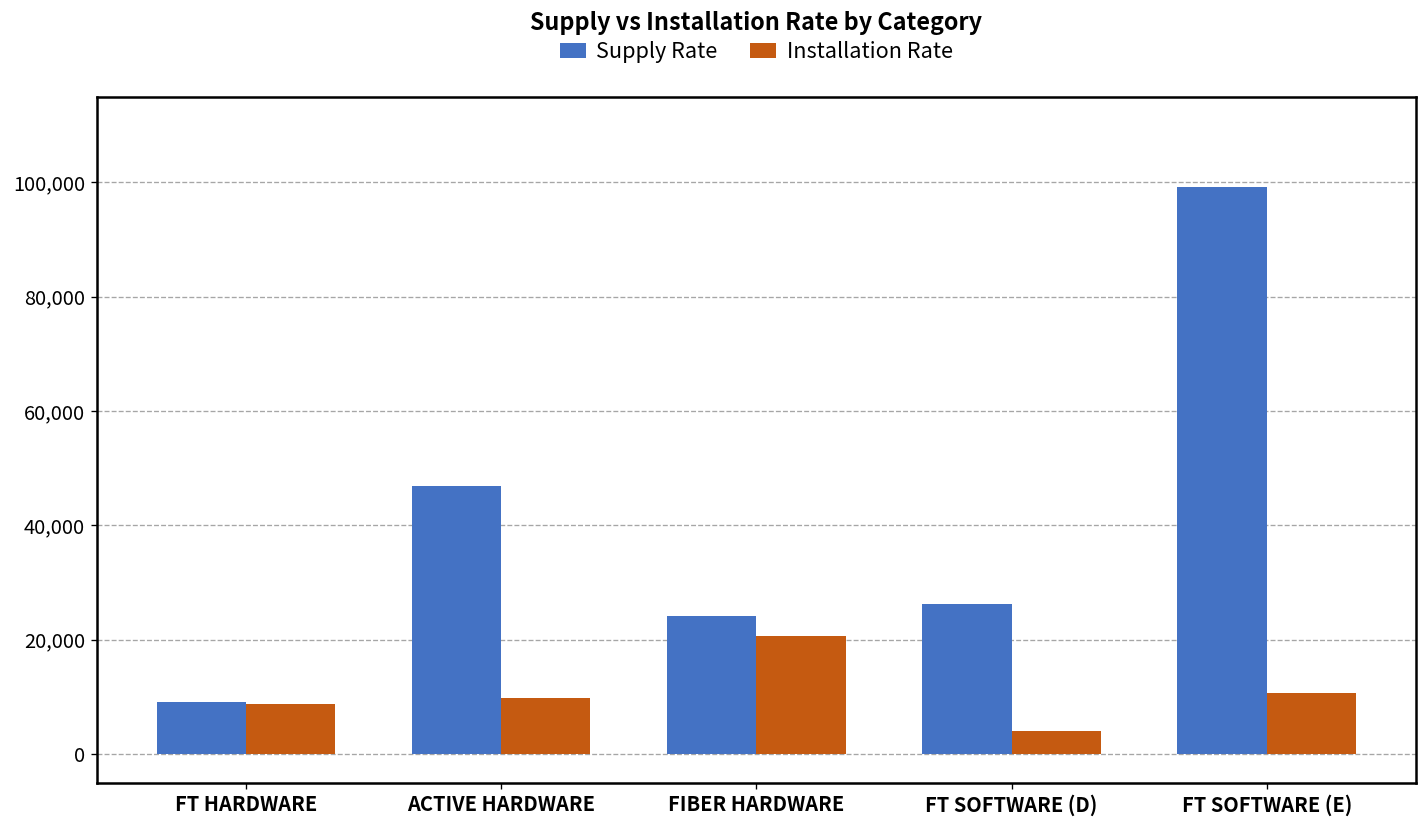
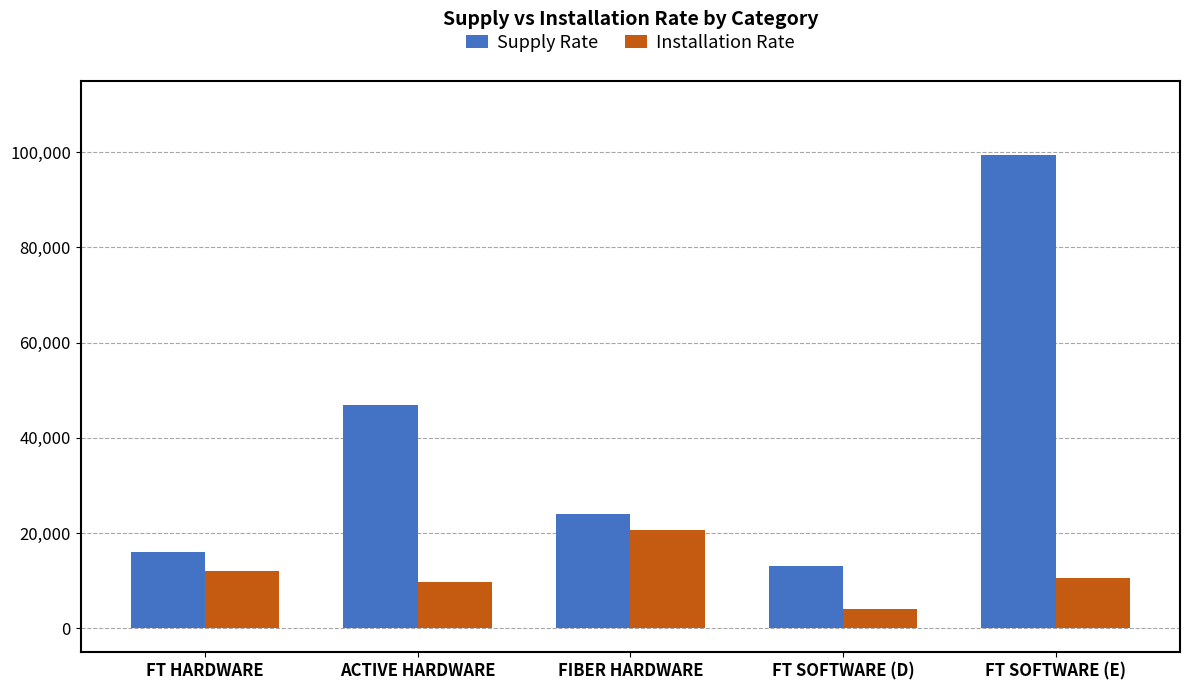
  {
    "Supply Rate": {
-     "FT HARDWARE": "9,000",
+     "FT HARDWARE": "16,000",
      "ACTIVE HARDWARE": "47,000",
      "FIBER HARDWARE": "24,000",
-     "FT SOFTWARE (D)": "26,000",
+     "FT SOFTWARE (D)": "13,000",
      "FT SOFTWARE (E)": "99,000"
    },
    "Installation Rate": {
-     "FT HARDWARE": "9,000",
+     "FT HARDWARE": "12,000",
      "ACTIVE HARDWARE": "10,000",
      "FIBER HARDWARE": "21,000",
      "FT SOFTWARE (D)": "4,000",
      "FT SOFTWARE (E)": "11,000"
    }
  }
